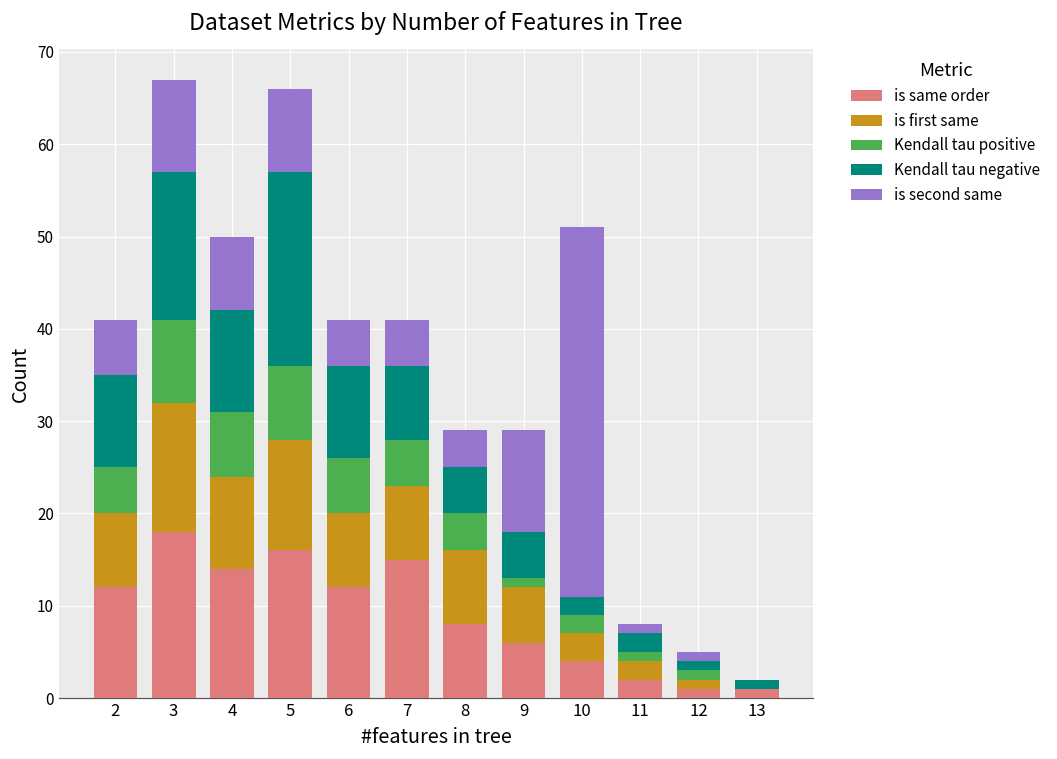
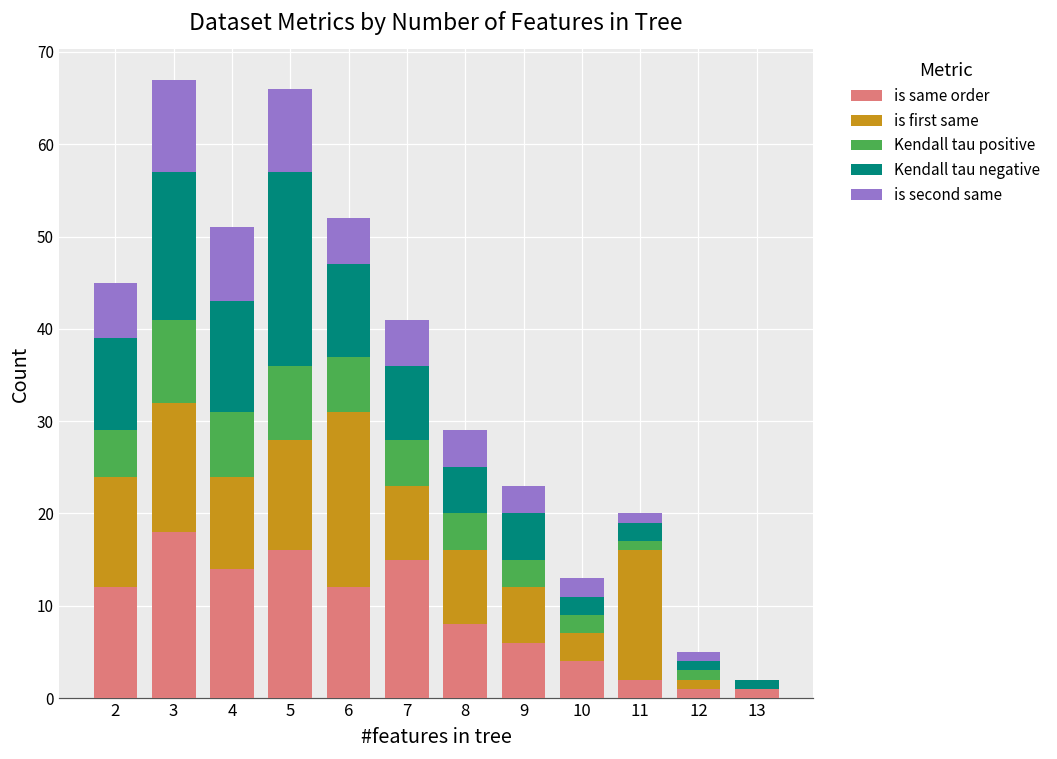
  {
    "is same order": {
      "2": 12,
      "3": 18,
      "4": 14,
      "5": 16,
      "6": 12,
      "7": 15,
      "8": 8,
      "9": 6,
      "10": 4,
      "11": 2,
      "12": 1,
      "13": 1
    },
    "is first same": {
-     "2": 8,
+     "2": 12,
      "3": 14,
      "4": 10,
      "5": 12,
-     "6": 8,
+     "6": 19,
      "7": 8,
      "8": 8,
      "9": 6,
      "10": 3,
-     "11": 2,
+     "11": 14,
      "12": 1,
      "13": 0
    },
    "Kendall tau positive": {
      "2": 5,
      "3": 9,
      "4": 7,
      "5": 8,
      "6": 6,
      "7": 5,
      "8": 4,
-     "9": 1,
+     "9": 3,
      "10": 2,
      "11": 1,
      "12": 1,
      "13": 0
    },
    "Kendall tau negative": {
      "2": 10,
      "3": 16,
-     "4": 11,
+     "4": 12,
      "5": 21,
      "6": 10,
      "7": 8,
      "8": 5,
      "9": 5,
      "10": 2,
      "11": 2,
      "12": 1,
      "13": 1
    },
    "is second same": {
      "2": 6,
      "3": 10,
      "4": 8,
      "5": 9,
      "6": 5,
      "7": 5,
      "8": 4,
-     "9": 11,
-     "10": 40,
+     "9": 3,
+     "10": 2,
      "11": 1,
      "12": 1,
      "13": 0
    }
  }
